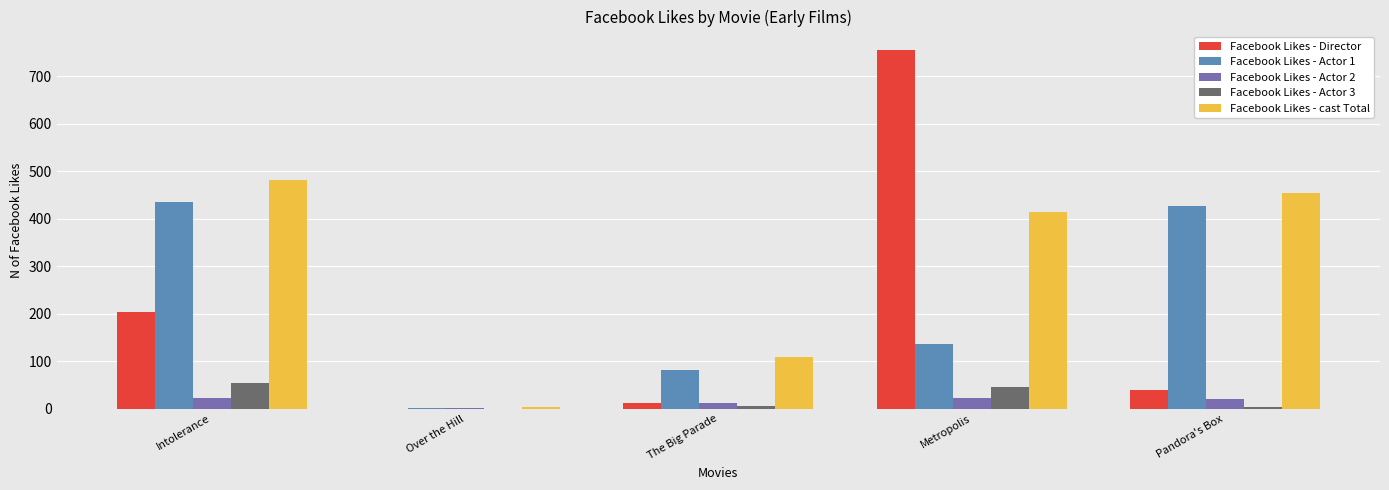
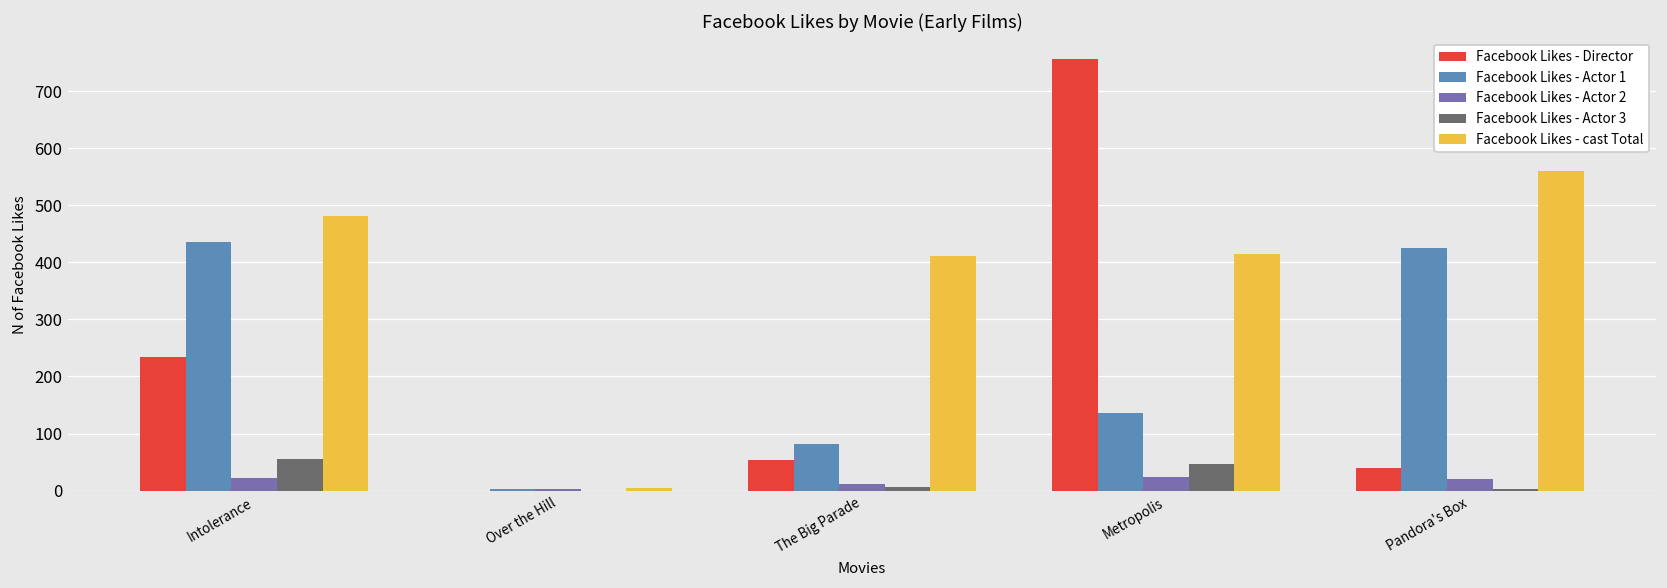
  {
    "Facebook Likes - Director": {
-     "Intolerance": 200,
+     "Intolerance": 230,
      "Over the Hill": 0,
-     "The Big Parade": 10,
+     "The Big Parade": 50,
      "Metropolis": 760,
      "Pandora's Box": 40
    },
    "Facebook Likes - Actor 3": {
      "Intolerance": 60,
      "Over the Hill": 0,
      "The Big Parade": 10,
      "Metropolis": 50
    },
    "Facebook Likes - cast Total": {
      "Intolerance": 480,
-     "The Big Parade": 110,
+     "The Big Parade": 410,
      "Metropolis": 420,
-     "Pandora's Box": 460
+     "Pandora's Box": 560
    }
  }
